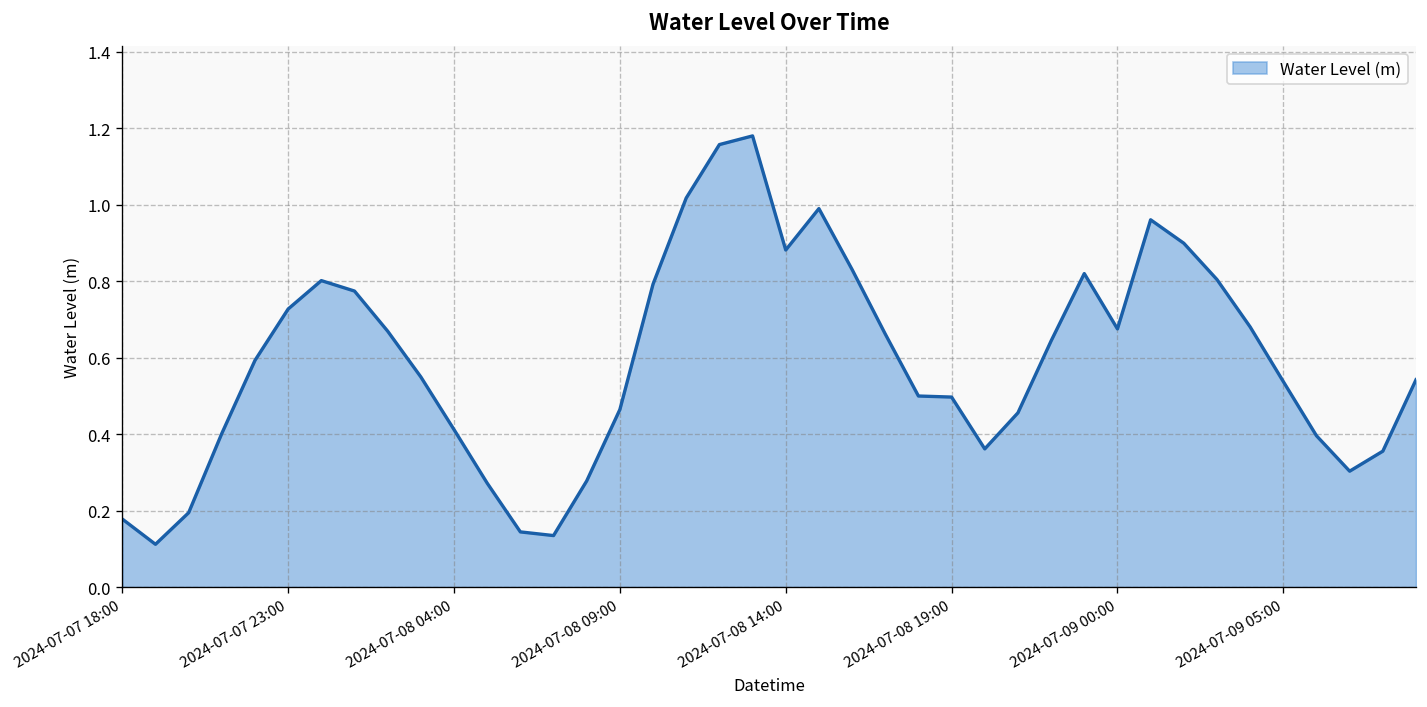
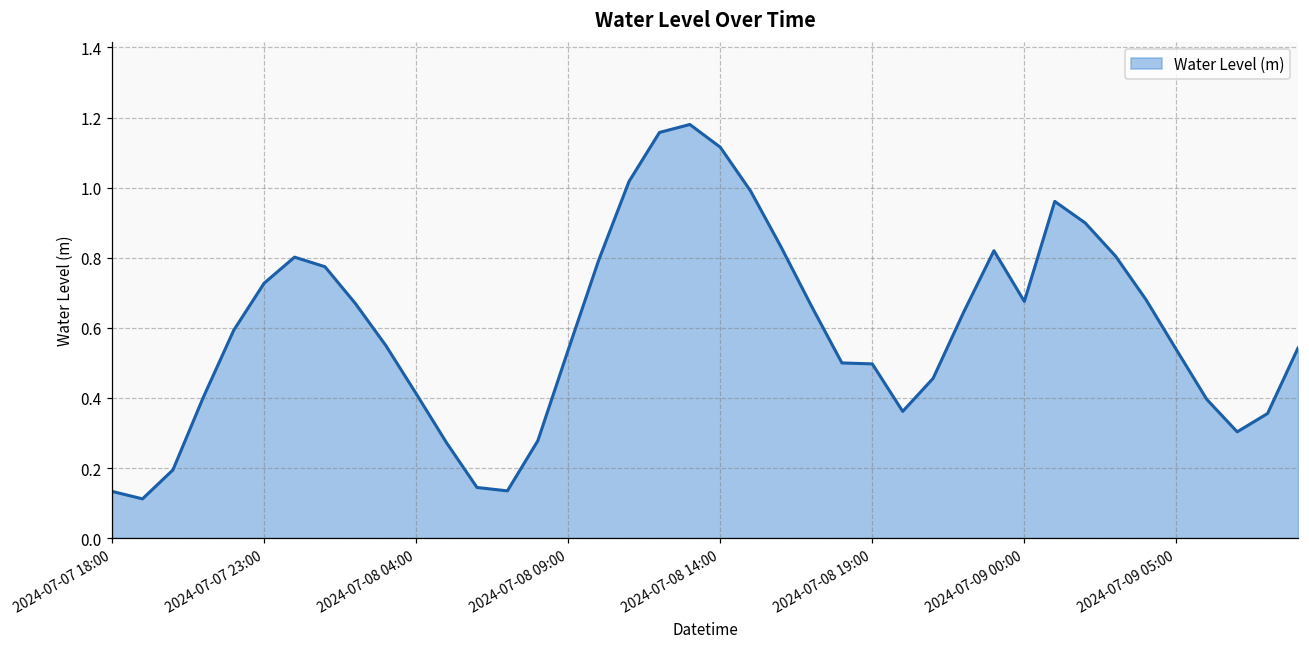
  {
-   "2024-07-07 18:00": 0.18,
+   "2024-07-07 18:00": 0.13,
    "2024-07-07 23:00": 0.73,
    "2024-07-08 04:00": 0.41,
-   "2024-07-08 09:00": 0.46,
-   "2024-07-08 14:00": 0.88,
+   "2024-07-08 09:00": 0.54,
+   "2024-07-08 14:00": 1.12,
    "2024-07-08 19:00": 0.50,
    "2024-07-09 00:00": 0.68,
    "2024-07-09 05:00": 0.54
  }
